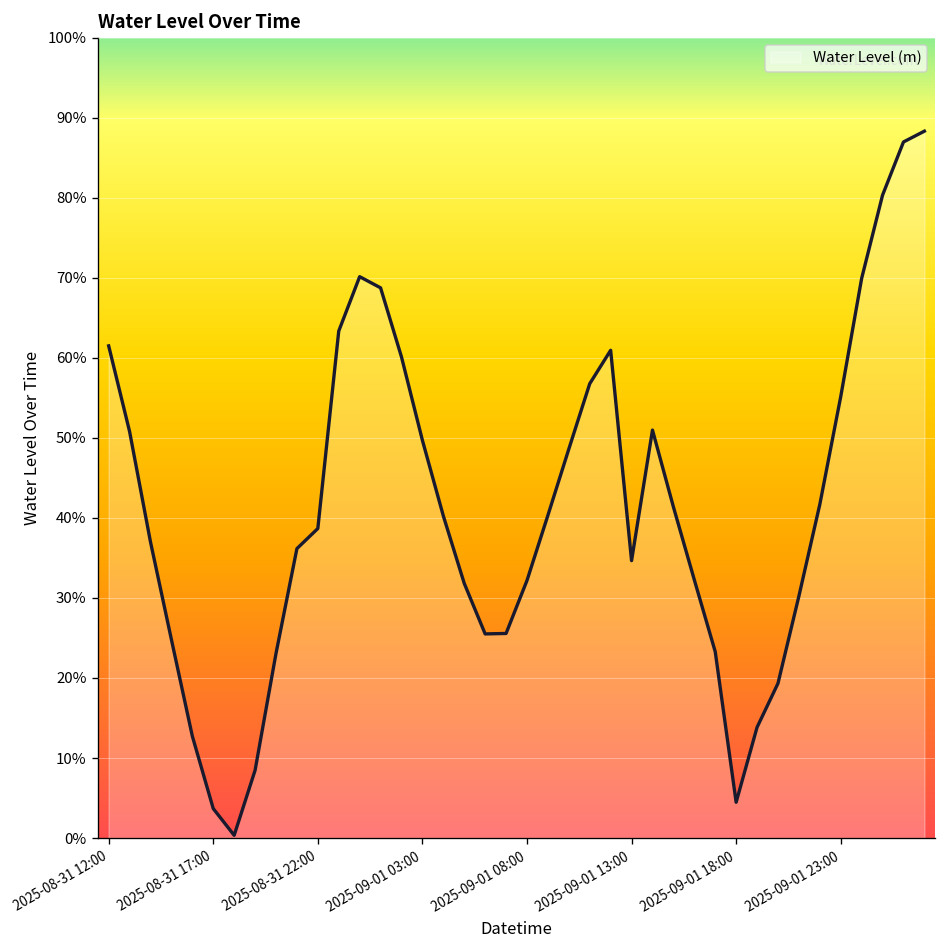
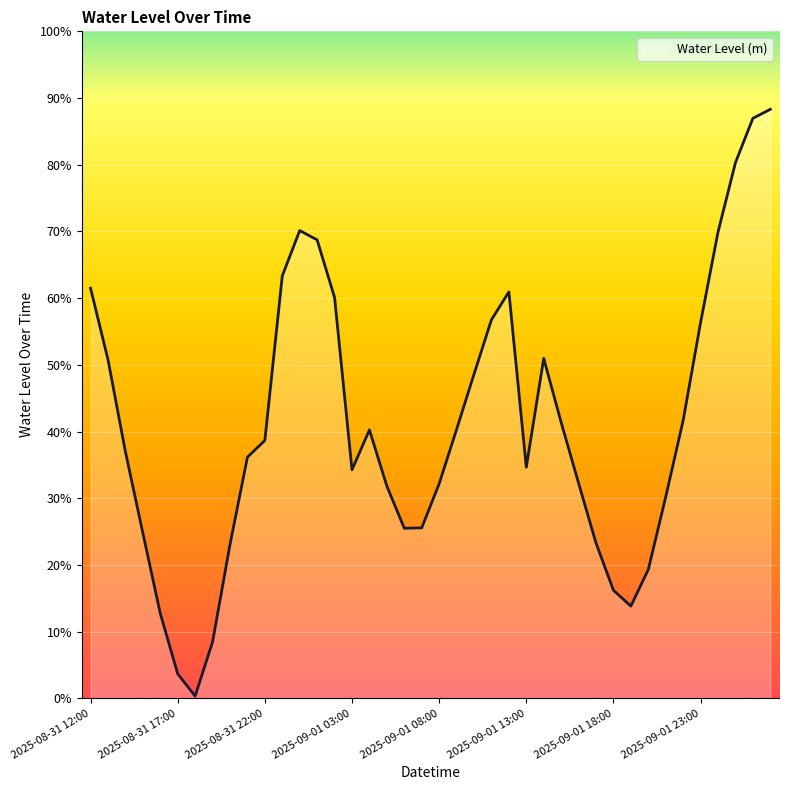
  {
    "2025-08-31 12:00": "61%",
    "2025-08-31 17:00": "4%",
    "2025-08-31 22:00": "39%",
-   "2025-09-01 03:00": "50%",
+   "2025-09-01 03:00": "34%",
    "2025-09-01 08:00": "32%",
    "2025-09-01 13:00": "35%",
-   "2025-09-01 18:00": "4%",
-   "2025-09-01 23:00": "55%"
+   "2025-09-01 18:00": "16%",
+   "2025-09-01 23:00": "56%"
  }
